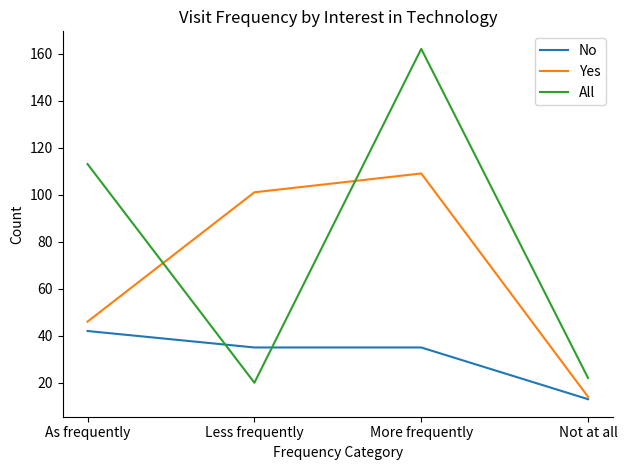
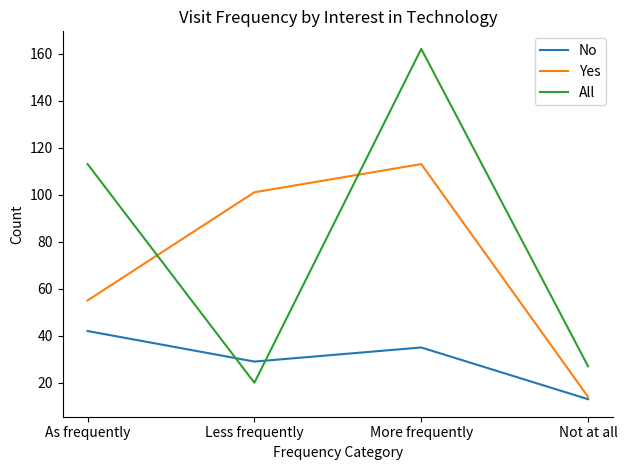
  {
    "No": {
      "As frequently": 42,
-     "Less frequently": 35,
+     "Less frequently": 29,
      "More frequently": 35
    },
    "Yes": {
-     "As frequently": 46,
+     "As frequently": 55,
      "Less frequently": 101,
-     "More frequently": 109
+     "More frequently": 113
    },
    "All": {
      "As frequently": 113,
      "Less frequently": 20,
      "More frequently": 162,
-     "Not at all": 22
+     "Not at all": 27
    }
  }
